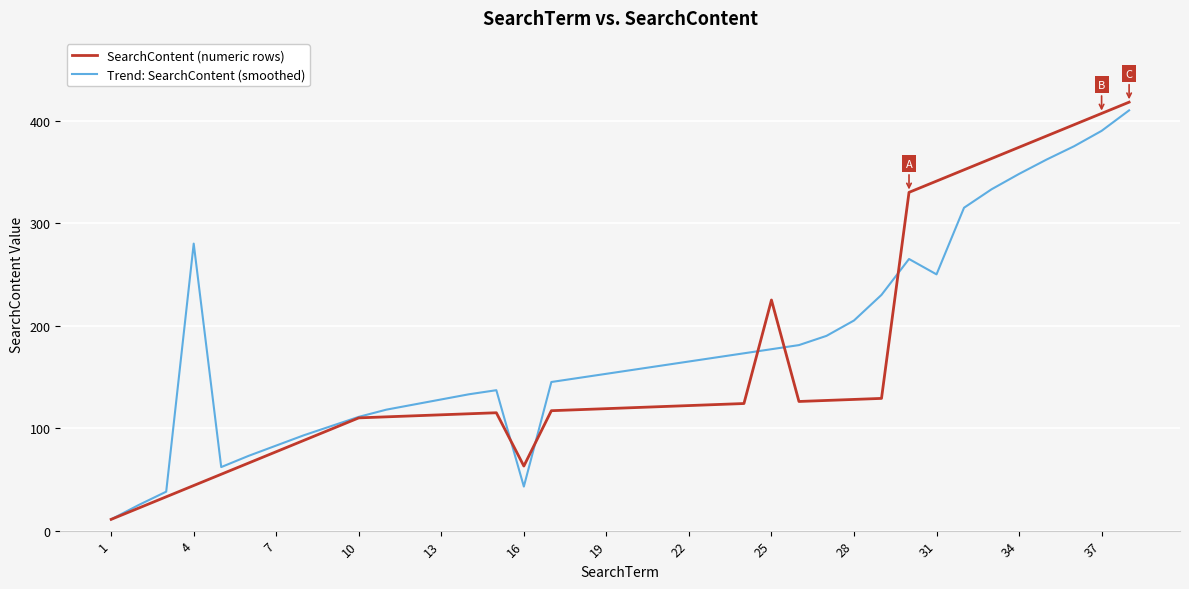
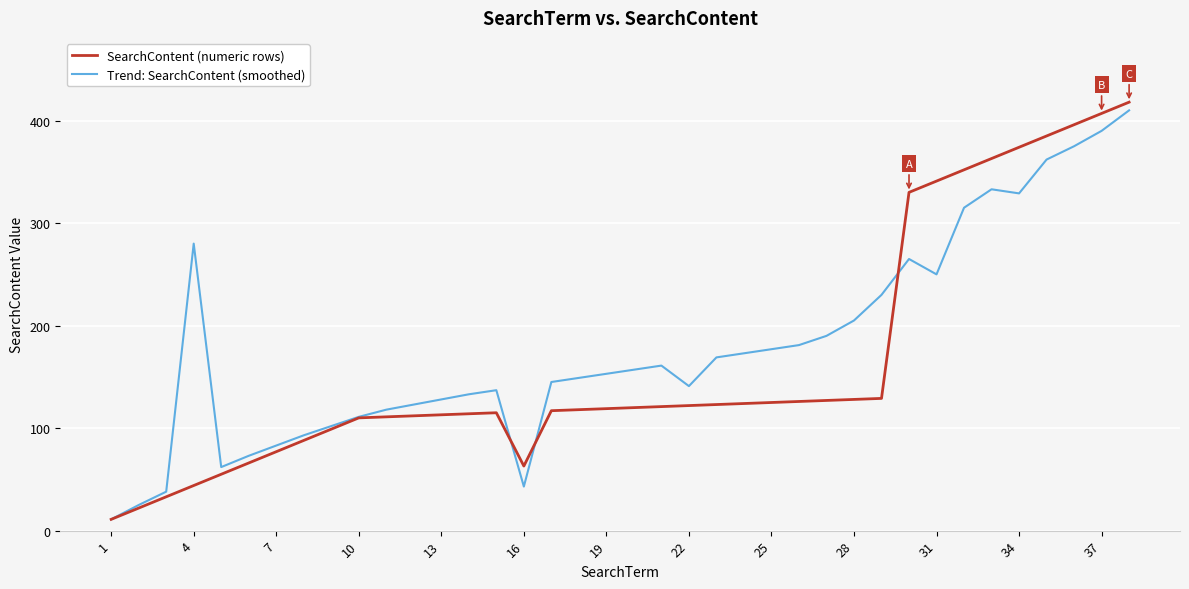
  {
    "SearchContent (numeric rows)": {
      "4": 44,
      "7": 77,
      "13": 113,
      "16": 63,
      "19": 119,
      "22": 122,
-     "25": 225,
+     "25": 125,
      "28": 128,
      "31": 341,
      "34": 374,
      "37": 407
    },
    "Trend: SearchContent (smoothed)": {
      "4": 280,
      "7": 83,
      "13": 128,
      "16": 43,
      "19": 153,
-     "22": 165,
+     "22": 141,
      "25": 177,
      "28": 205,
      "31": 250,
-     "34": 348,
+     "34": 329,
      "37": 390
    }
  }
